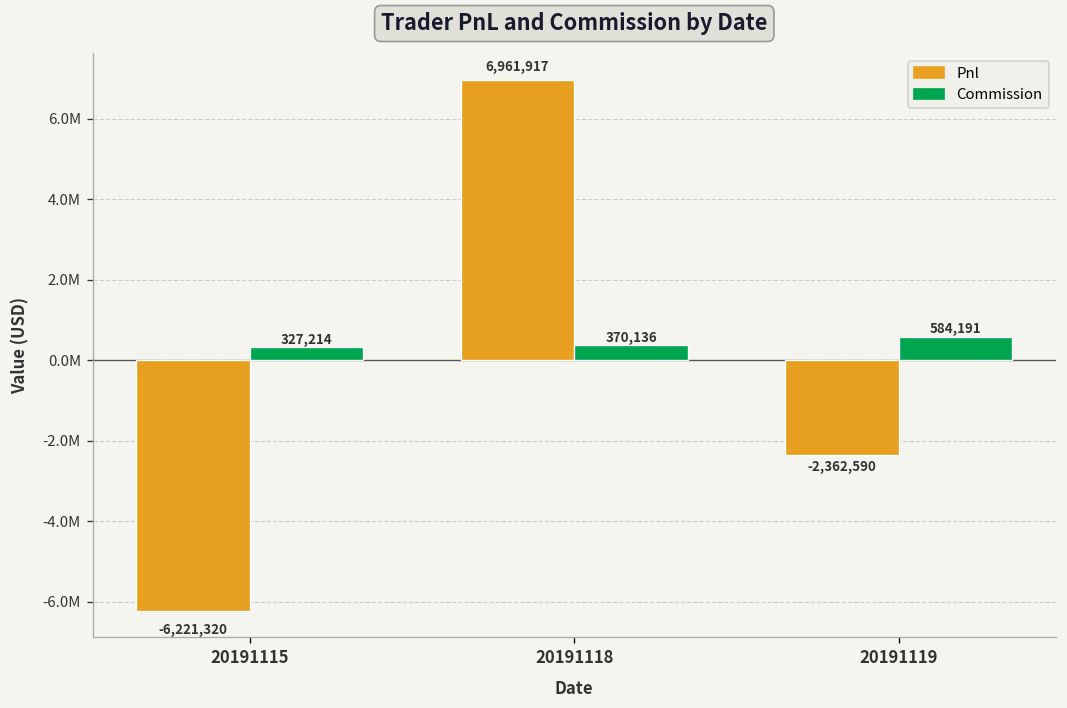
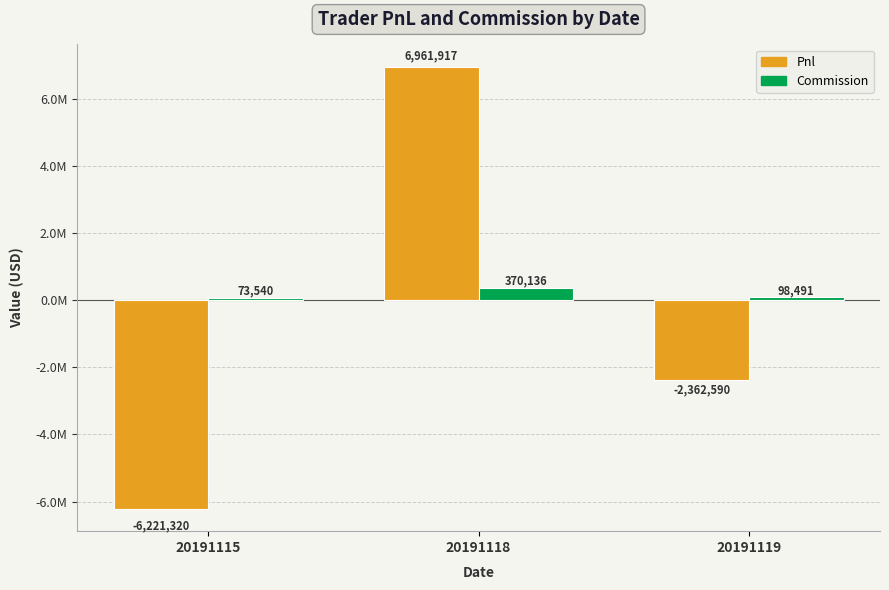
  {
    "Pnl": {
      "20191115": "-6,221,320",
      "20191118": "6,961,917",
      "20191119": "-2,362,590"
    },
    "Commission": {
-     "20191115": "327,214",
+     "20191115": "73,540",
      "20191118": "370,136",
-     "20191119": "584,191"
+     "20191119": "98,491"
    }
  }
